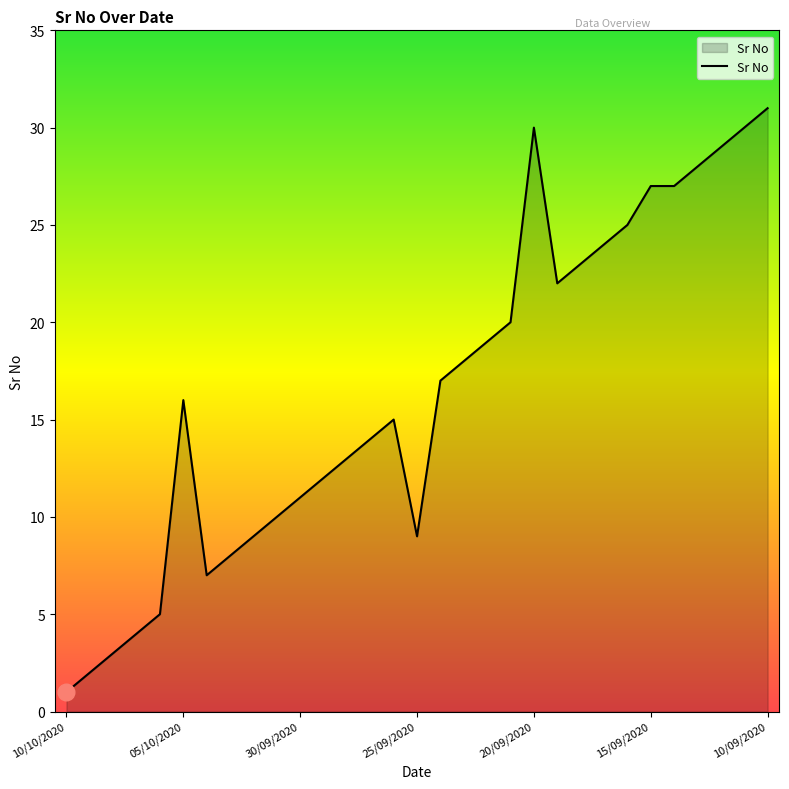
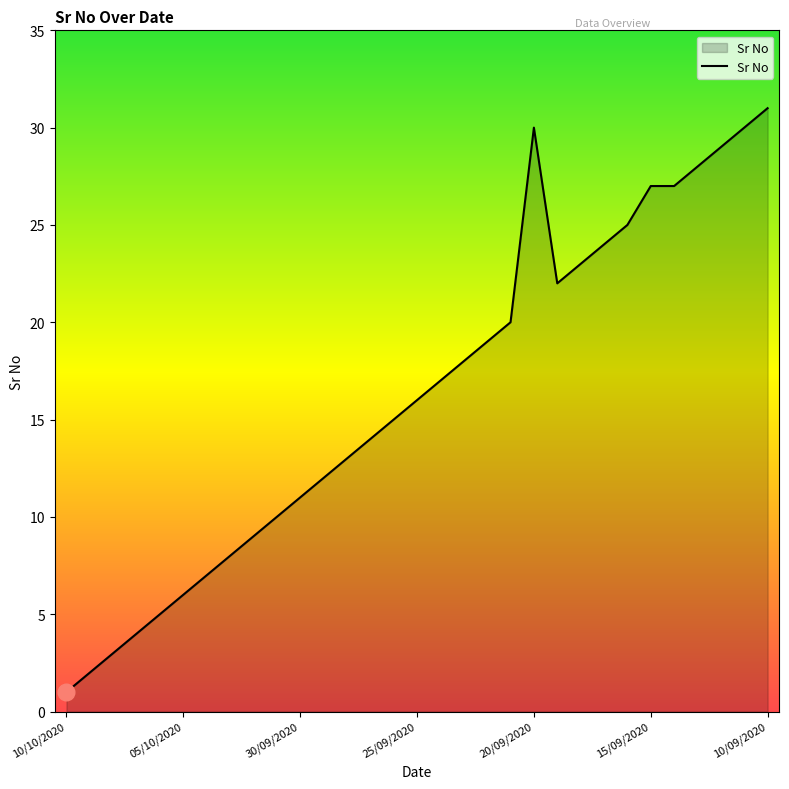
  {
    "Sr No": {
-     "05/10/2020": 16,
+     "05/10/2020": 6,
      "30/09/2020": 11,
-     "25/09/2020": 9,
+     "25/09/2020": 16,
      "20/09/2020": 30,
      "15/09/2020": 27,
      "10/09/2020": 31
    }
  }
